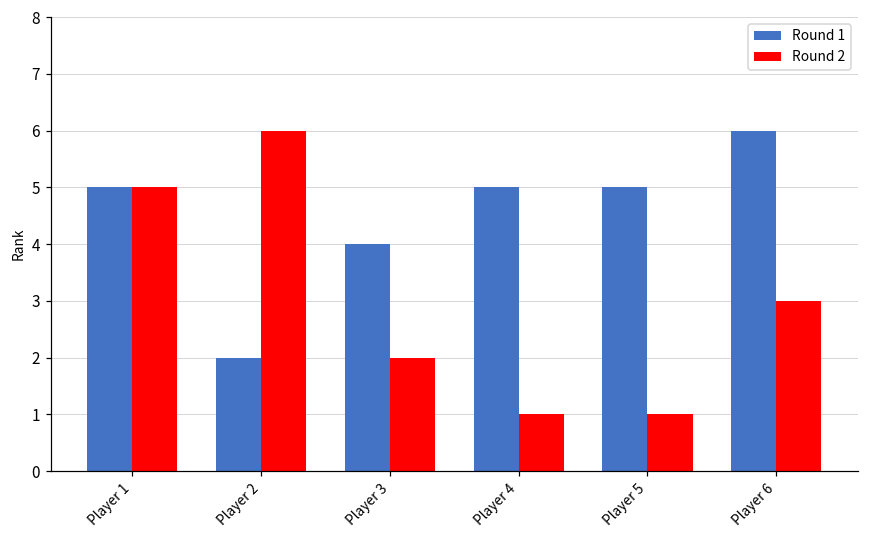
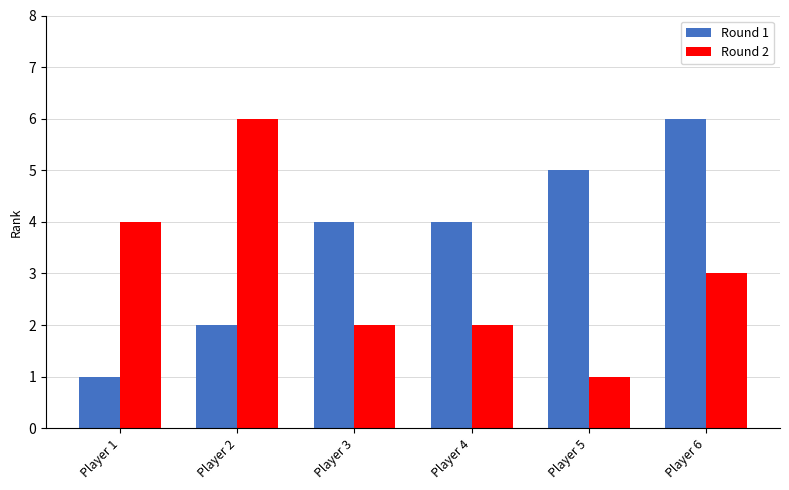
  {
    "Round 1": {
-     "Player 1": 5,
+     "Player 1": 1,
      "Player 2": 2,
      "Player 3": 4,
-     "Player 4": 5,
+     "Player 4": 4,
      "Player 5": 5,
      "Player 6": 6
    },
    "Round 2": {
-     "Player 1": 5,
+     "Player 1": 4,
      "Player 2": 6,
      "Player 3": 2,
-     "Player 4": 1,
+     "Player 4": 2,
      "Player 5": 1,
      "Player 6": 3
    }
  }
